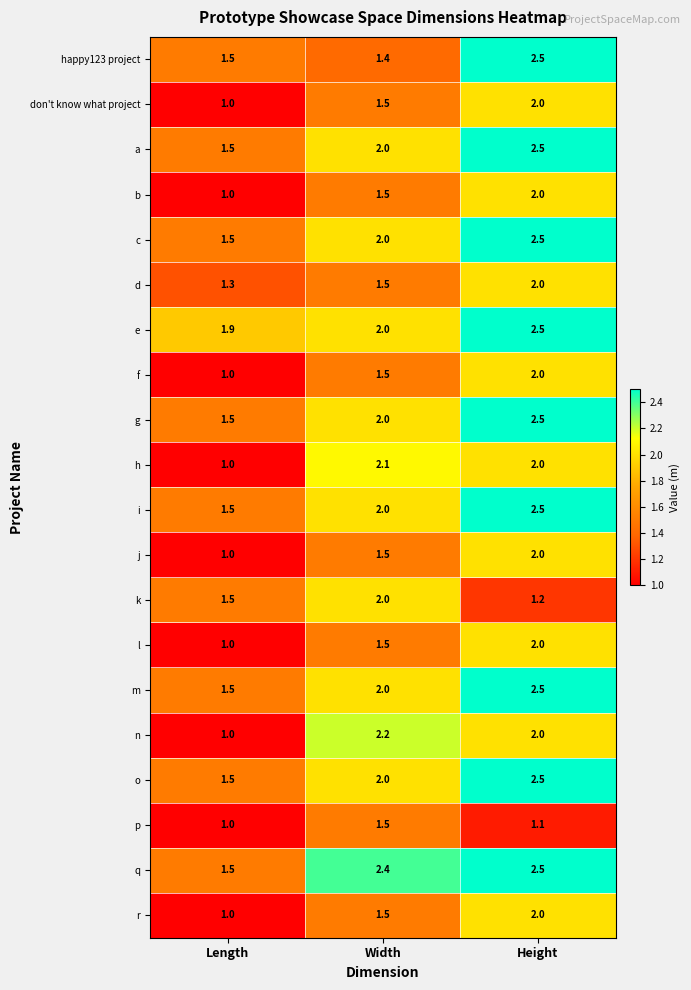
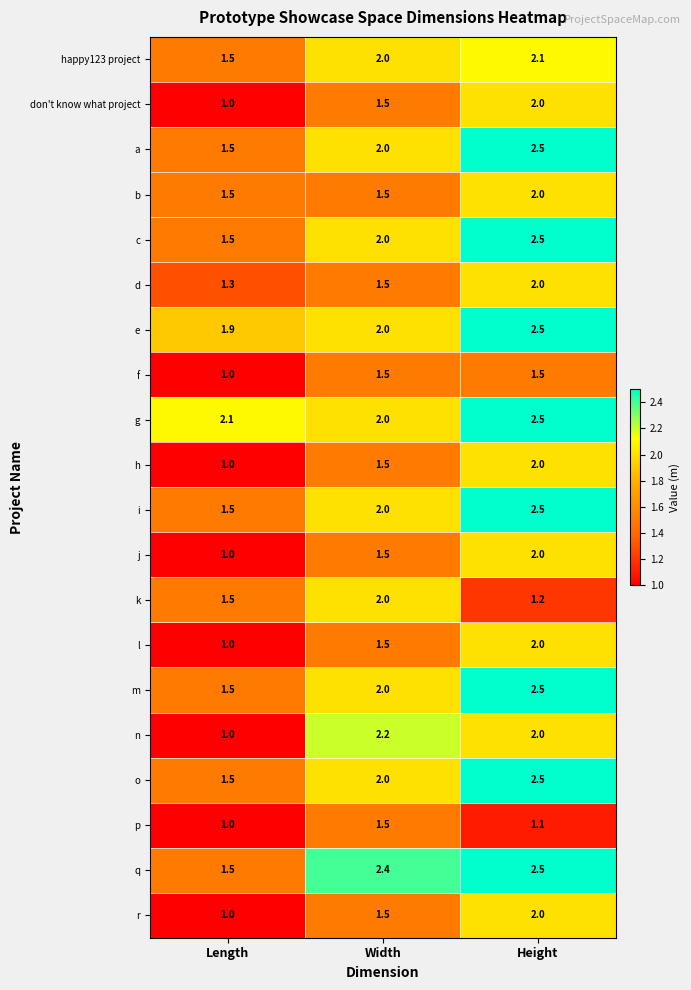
  {
    "happy123 project": {
      "Length": 1.5,
-     "Width": 1.4,
-     "Height": 2.5
+     "Width": 2.0,
+     "Height": 2.1
    },
    "don't know what project": {
      "Length": 1.0,
      "Width": 1.5,
      "Height": 2.0
    },
    "a": {
      "Length": 1.5,
      "Width": 2.0,
      "Height": 2.5
    },
    "b": {
-     "Length": 1.0,
+     "Length": 1.5,
      "Width": 1.5,
      "Height": 2.0
    },
    "c": {
      "Length": 1.5,
      "Width": 2.0,
      "Height": 2.5
    },
    "d": {
      "Length": 1.3,
      "Width": 1.5,
      "Height": 2.0
    },
    "e": {
      "Length": 1.9,
      "Width": 2.0,
      "Height": 2.5
    },
    "f": {
      "Length": 1.0,
      "Width": 1.5,
-     "Height": 2.0
+     "Height": 1.5
    },
    "g": {
-     "Length": 1.5,
+     "Length": 2.1,
      "Width": 2.0,
      "Height": 2.5
    },
    "h": {
      "Length": 1.0,
-     "Width": 2.1,
+     "Width": 1.5,
      "Height": 2.0
    },
    "i": {
      "Length": 1.5,
      "Width": 2.0,
      "Height": 2.5
    },
    "j": {
      "Length": 1.0,
      "Width": 1.5,
      "Height": 2.0
    },
    "k": {
      "Length": 1.5,
      "Width": 2.0,
      "Height": 1.2
    },
    "l": {
      "Length": 1.0,
      "Width": 1.5,
      "Height": 2.0
    },
    "m": {
      "Length": 1.5,
      "Width": 2.0,
      "Height": 2.5
    },
    "n": {
      "Length": 1.0,
      "Width": 2.2,
      "Height": 2.0
    },
    "o": {
      "Length": 1.5,
      "Width": 2.0,
      "Height": 2.5
    },
    "p": {
      "Length": 1.0,
      "Width": 1.5,
      "Height": 1.1
    },
    "q": {
      "Length": 1.5,
      "Width": 2.4,
      "Height": 2.5
    },
    "r": {
      "Length": 1.0,
      "Width": 1.5,
      "Height": 2.0
    }
  }
